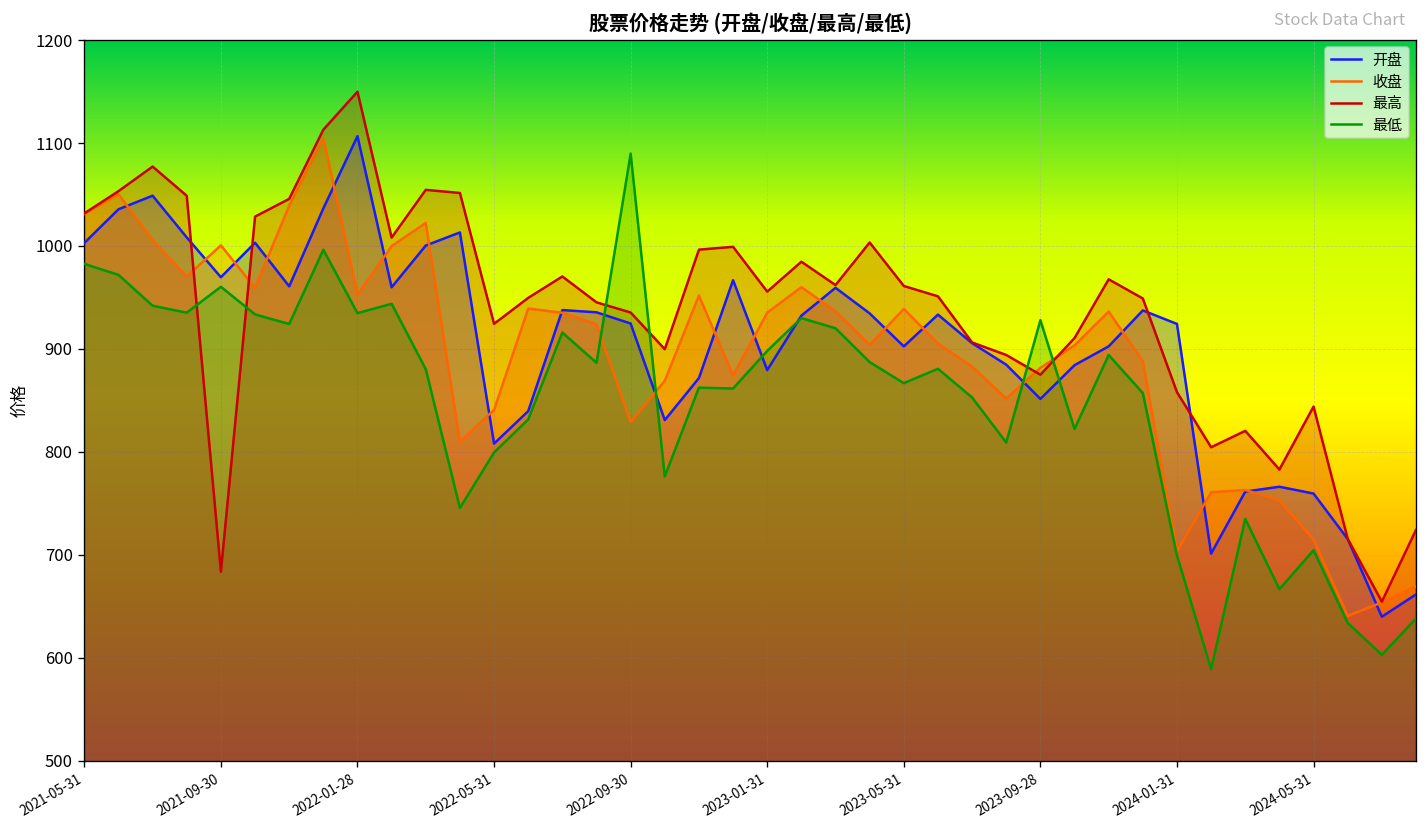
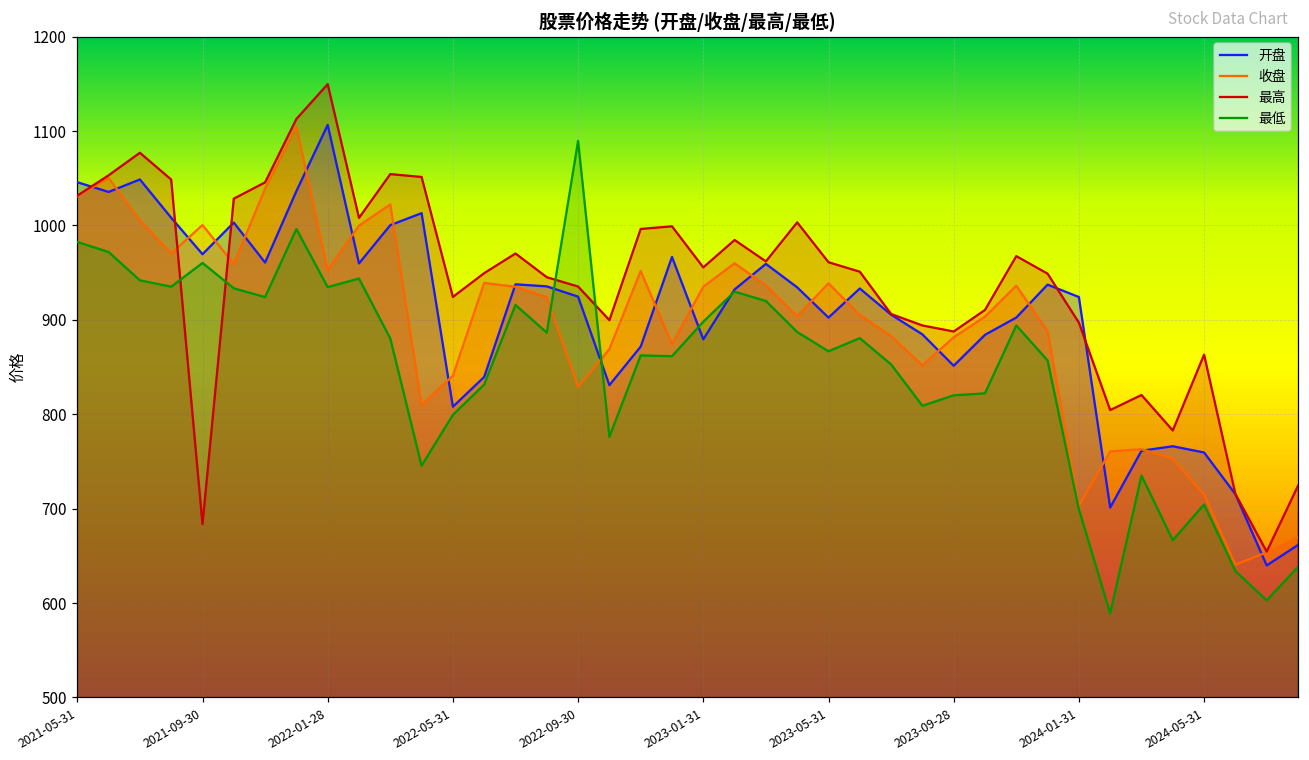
  {
    "开盘": {
-     "2021-05-31": 1000,
+     "2021-05-31": 1050,
      "2021-09-30": 970,
      "2022-01-28": 1110,
      "2022-05-31": 810,
      "2022-09-30": 920,
      "2023-01-31": 880,
      "2023-05-31": 900,
      "2023-09-28": 850,
      "2024-01-31": 920,
      "2024-05-31": 760
    },
    "收盘": {
      "2021-09-30": 1000,
      "2022-01-28": 950,
      "2022-05-31": 840,
      "2022-09-30": 830,
      "2023-01-31": 930,
      "2023-05-31": 940,
      "2023-09-28": 880,
      "2024-01-31": 700,
      "2024-05-31": 710
    },
    "最高": {
      "2021-09-30": 680,
      "2022-01-28": 1150,
      "2022-05-31": 920,
      "2022-09-30": 940,
      "2023-01-31": 960,
      "2023-05-31": 960,
-     "2023-09-28": 870,
-     "2024-01-31": 860,
-     "2024-05-31": 840
+     "2023-09-28": 890,
+     "2024-01-31": 900,
+     "2024-05-31": 860
    },
    "最低": {
      "2021-05-31": 980,
      "2021-09-30": 960,
      "2022-01-28": 930,
      "2022-05-31": 800,
      "2022-09-30": 1090,
      "2023-01-31": 900,
      "2023-05-31": 870,
-     "2023-09-28": 930,
+     "2023-09-28": 820,
      "2024-01-31": 700,
      "2024-05-31": 700
    }
  }
